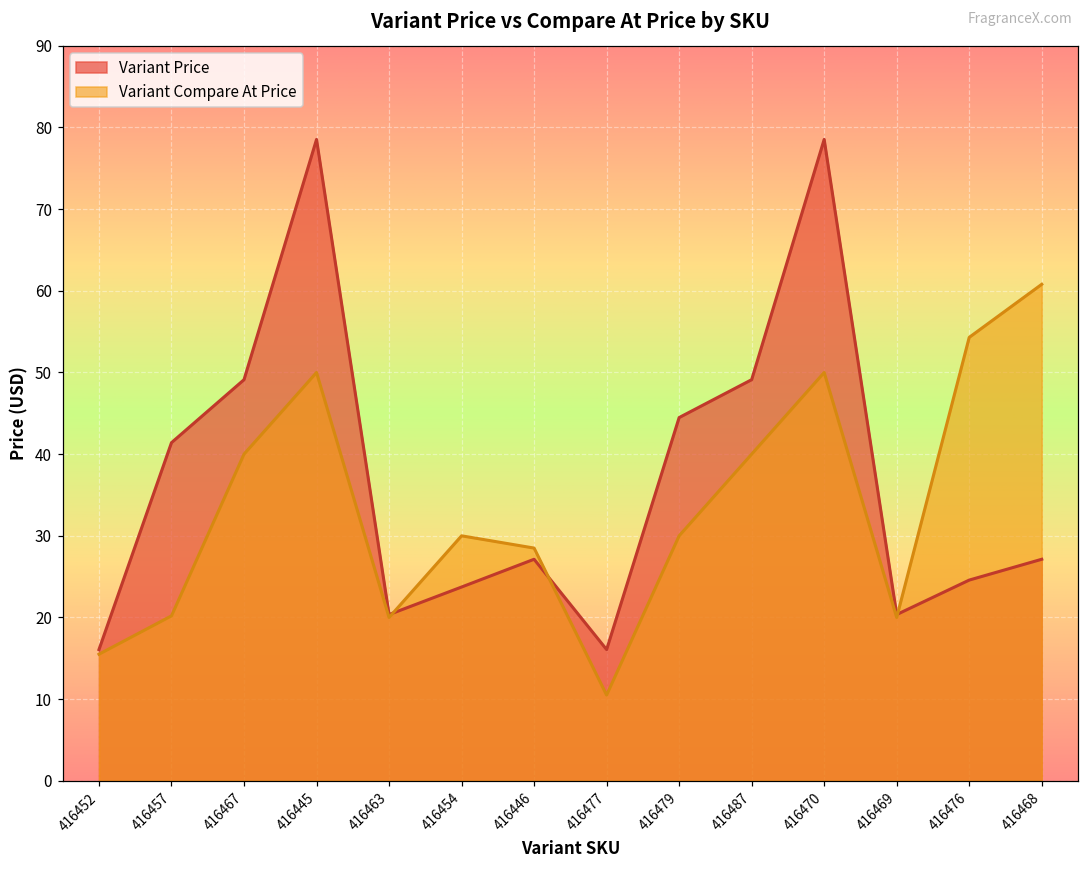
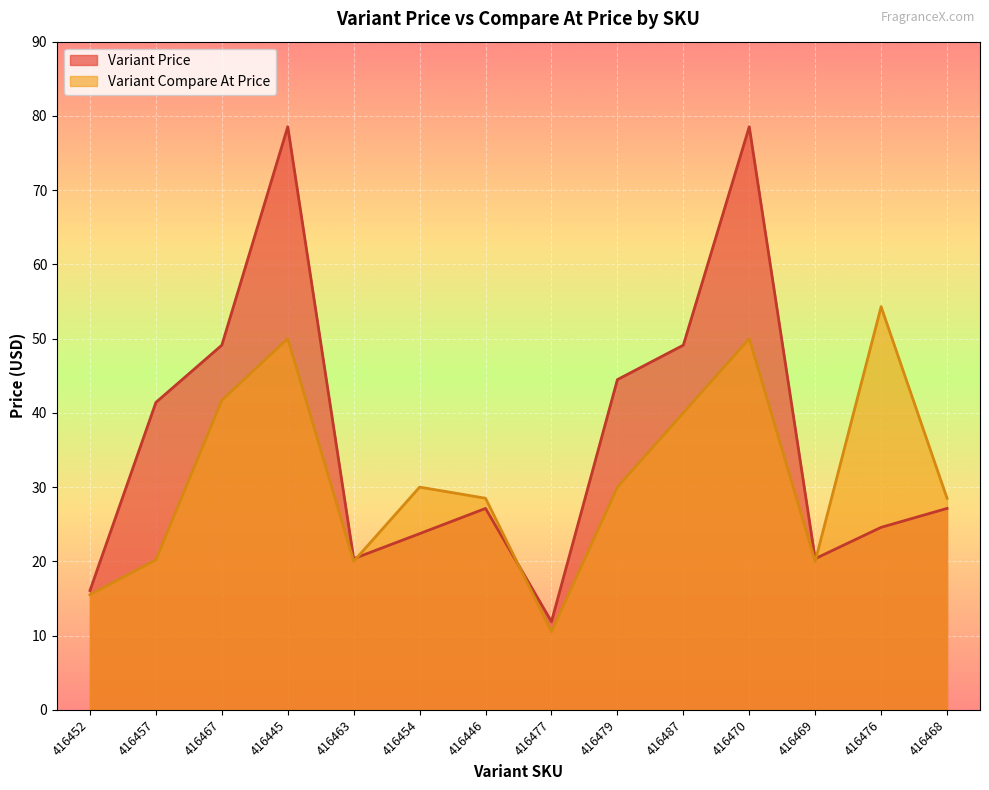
  {
    "Variant Price": {
      "416452": 16,
      "416457": 41,
      "416467": 49,
      "416445": 79,
      "416463": 20,
      "416454": 24,
      "416446": 27,
-     "416477": 16,
+     "416477": 12,
      "416479": 44,
      "416487": 49,
      "416470": 79,
      "416469": 20,
      "416476": 25,
      "416468": 27
    },
    "Variant Compare At Price": {
      "416452": 16,
      "416457": 20,
-     "416467": 40,
+     "416467": 42,
      "416445": 50,
      "416463": 20,
      "416454": 30,
      "416446": 29,
      "416477": 11,
      "416479": 30,
      "416487": 40,
      "416470": 50,
      "416469": 20,
      "416476": 54,
-     "416468": 61
+     "416468": 29
    }
  }
